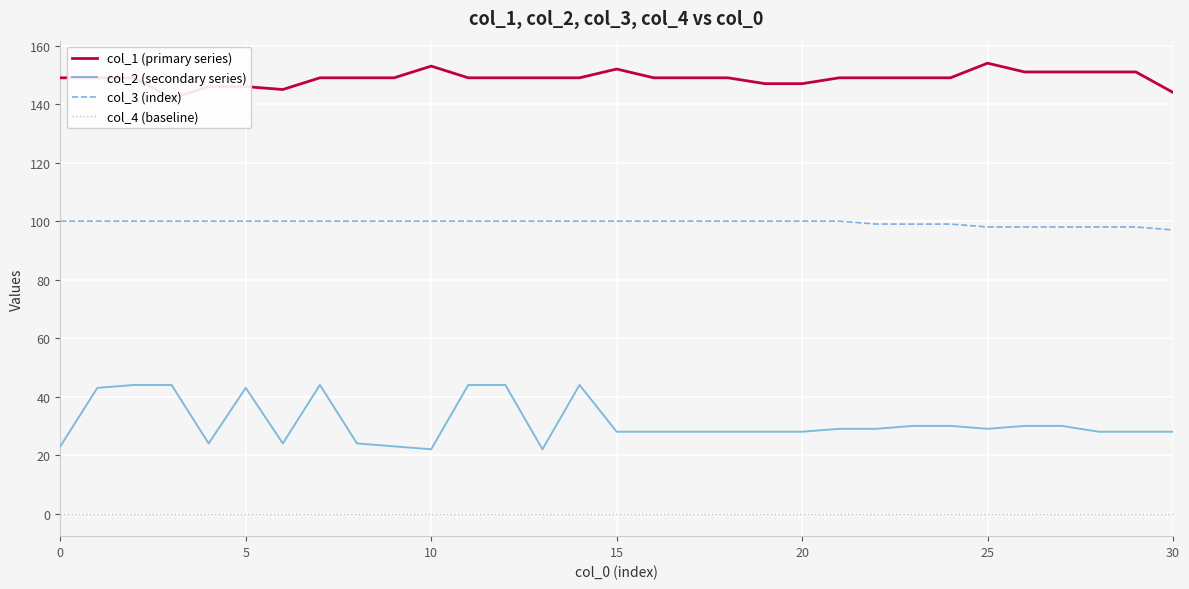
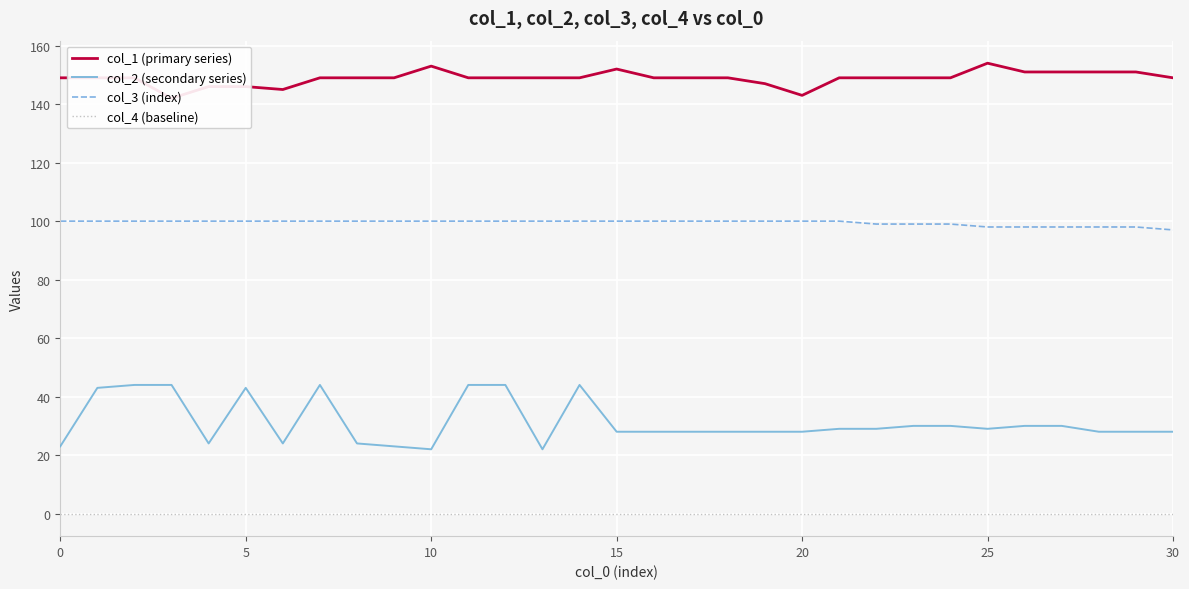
  {
    "col_1 (primary series)": {
      "0": 149,
      "10": 153,
      "15": 152,
-     "20": 147,
+     "20": 143,
      "25": 154,
-     "30": 144
+     "30": 149
    },
    "col_4 (baseline)": {
      "0": 0,
      "5": 0,
      "10": 0,
      "15": 0,
      "20": 0,
      "25": 0,
      "30": 0
    }
  }
